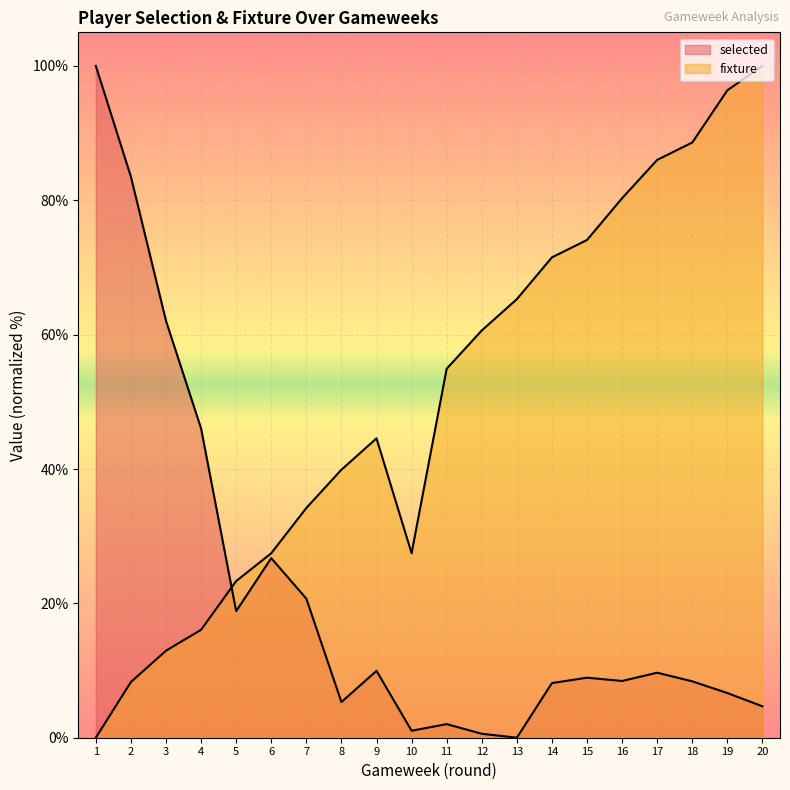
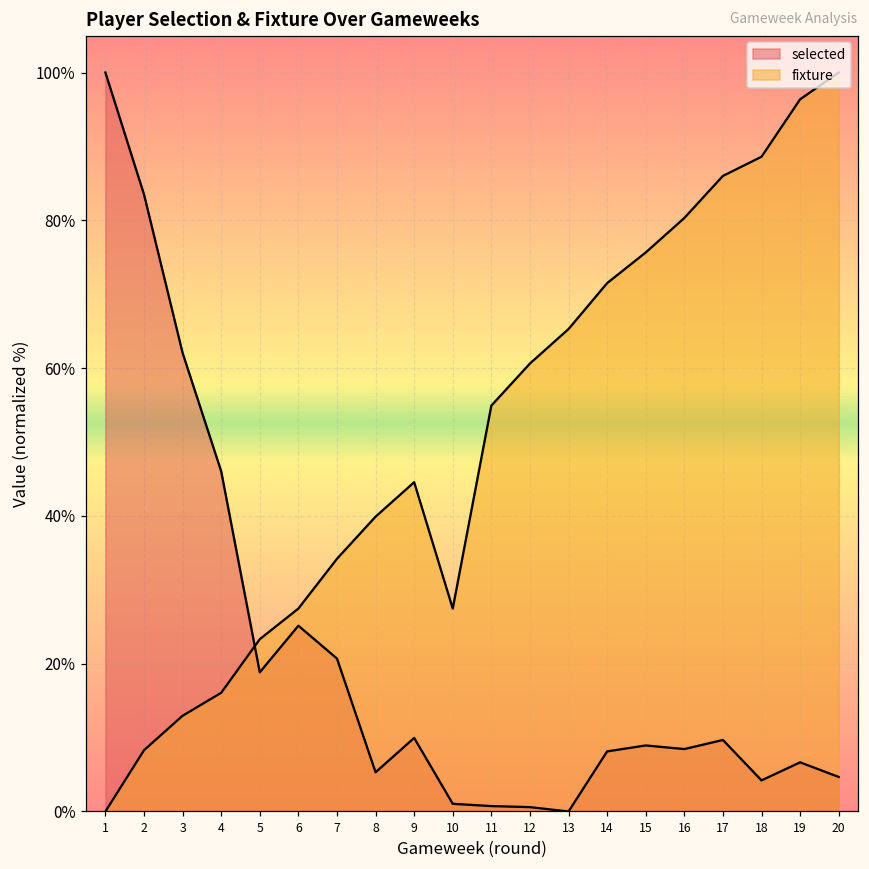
  {
    "selected": {
      "1": "100%",
      "2": "84%",
      "3": "62%",
      "4": "46%",
      "5": "19%",
-     "6": "27%",
+     "6": "25%",
      "7": "21%",
      "8": "5%",
      "9": "10%",
      "10": "1%",
-     "11": "2%",
+     "11": "1%",
      "12": "1%",
      "13": "0%",
      "14": "8%",
      "15": "9%",
      "16": "8%",
      "17": "10%",
-     "18": "8%",
+     "18": "4%",
      "19": "7%",
      "20": "5%"
    },
    "fixture": {
      "1": "0%",
      "2": "8%",
      "3": "13%",
      "4": "16%",
      "5": "23%",
      "6": "27%",
      "7": "34%",
      "8": "40%",
      "9": "45%",
      "10": "27%",
      "11": "55%",
      "12": "61%",
      "13": "65%",
      "14": "72%",
-     "15": "74%",
+     "15": "76%",
      "16": "80%",
      "17": "86%",
      "18": "89%",
      "19": "96%"
    }
  }
